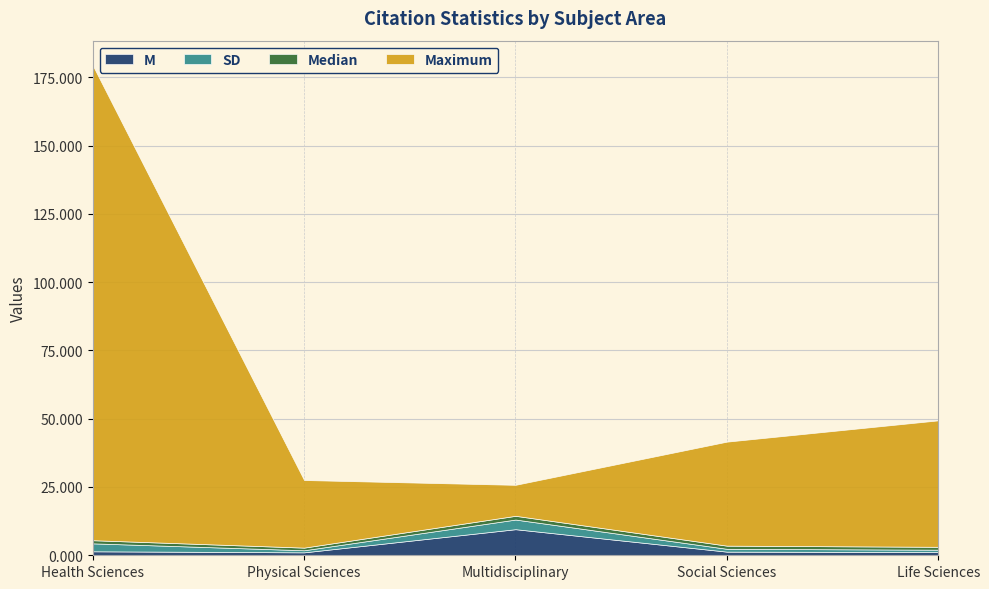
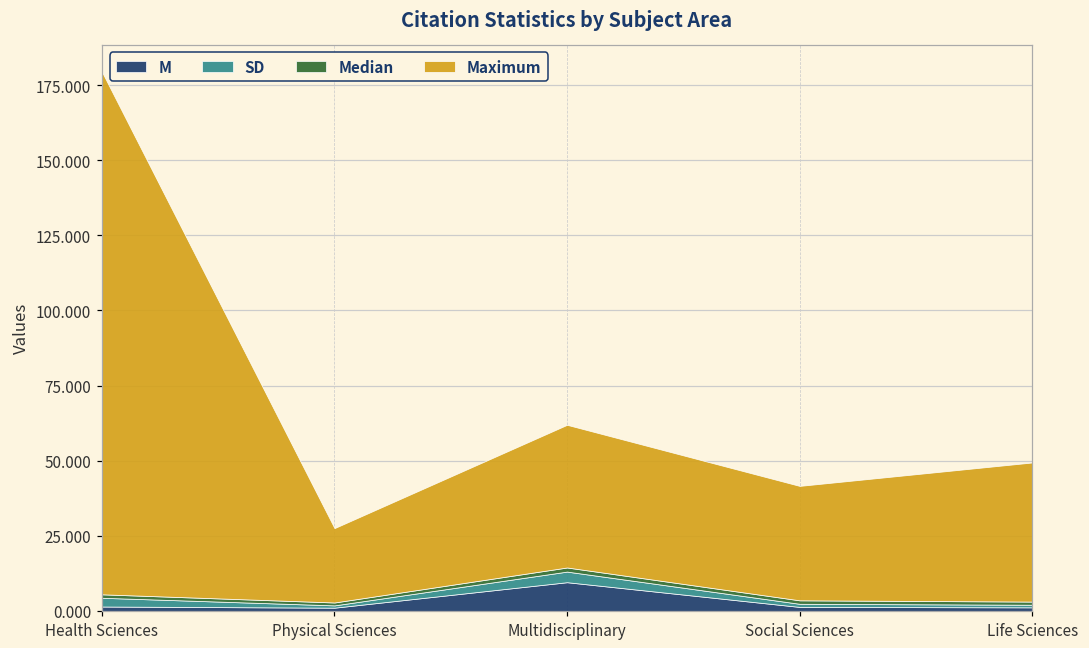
  {
    "M": {
      "Health Sciences": 1,
      "Multidisciplinary": 10,
      "Social Sciences": 1
    },
    "SD": {
      "Health Sciences": 3,
      "Multidisciplinary": 4,
      "Social Sciences": 1
    },
    "Median": {
      "Health Sciences": 1,
      "Physical Sciences": 1,
      "Multidisciplinary": 1,
      "Social Sciences": 1,
      "Life Sciences": 1
    },
    "Maximum": {
      "Health Sciences": 174,
      "Physical Sciences": 25,
-     "Multidisciplinary": 11,
+     "Multidisciplinary": 47,
      "Social Sciences": 38,
      "Life Sciences": 46
    }
  }
